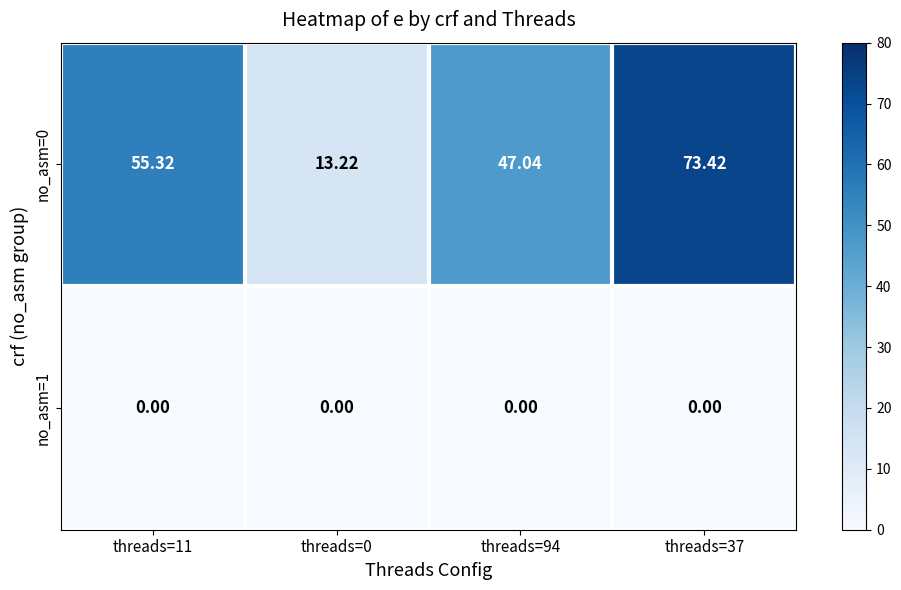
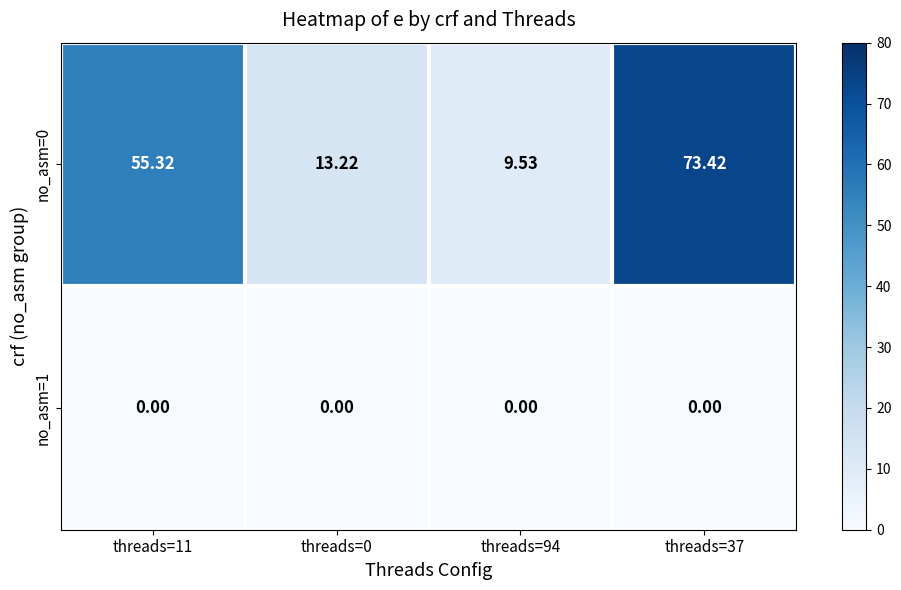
  {
    "no_asm=0": {
      "threads=11": 55.32,
      "threads=0": 13.22,
-     "threads=94": 47.04,
+     "threads=94": 9.53,
      "threads=37": 73.42
    },
    "no_asm=1": {
      "threads=11": 0.00,
      "threads=0": 0.00,
      "threads=94": 0.00,
      "threads=37": 0.00
    }
  }
